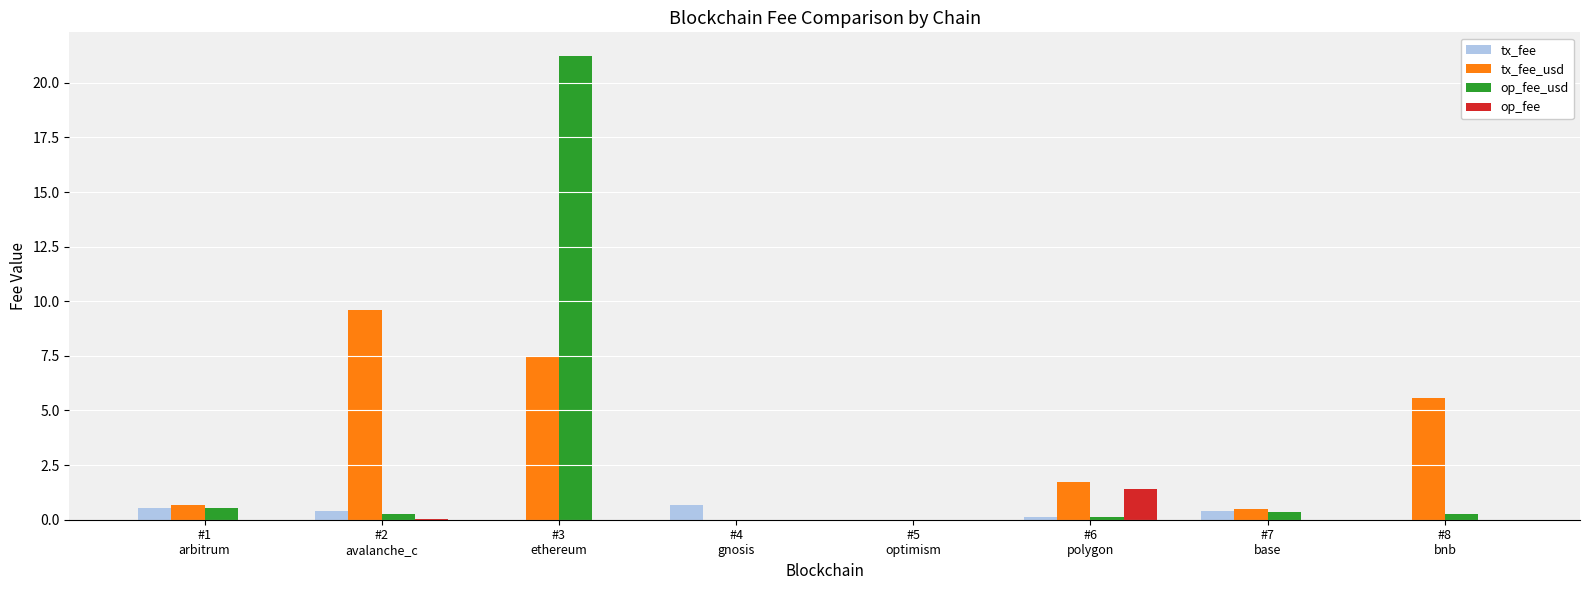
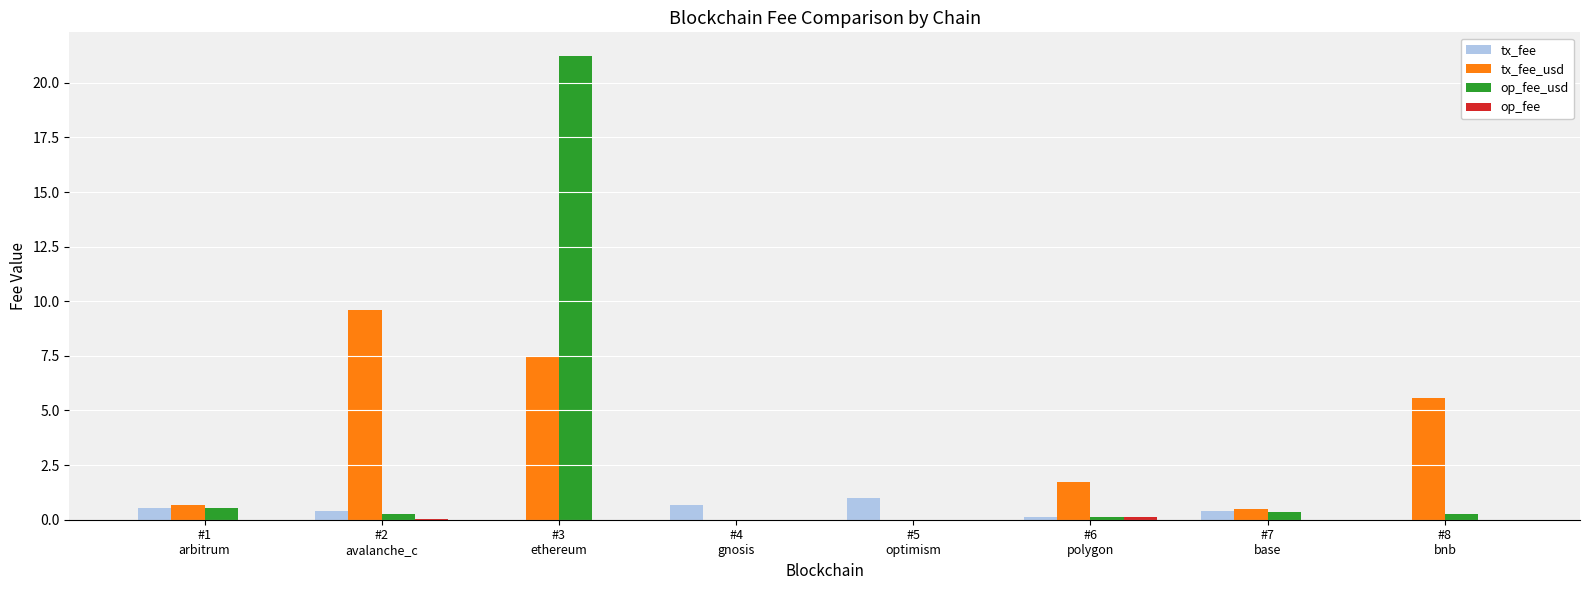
  {
    "tx_fee": {
      "#1 arbitrum": 0.6,
      "#2 avalanche_c": 0.4,
      "#4 gnosis": 0.7,
-     "#5 optimism": 0,
+     "#5 optimism": 1,
      "#7 base": 0.4
    },
    "tx_fee_usd": {
      "#1 arbitrum": 0.7,
      "#2 avalanche_c": 9.6,
      "#3 ethereum": 7.5,
      "#6 polygon": 1.7,
      "#7 base": 0.5,
      "#8 bnb": 5.6
    },
    "op_fee_usd": {
      "#1 arbitrum": 0.5,
      "#2 avalanche_c": 0.3,
      "#3 ethereum": 21.2,
      "#6 polygon": 0.1,
      "#7 base": 0.4,
      "#8 bnb": 0.3
    },
    "op_fee": {
-     "#6 polygon": 1.4
+     "#6 polygon": 0.1
    }
  }
